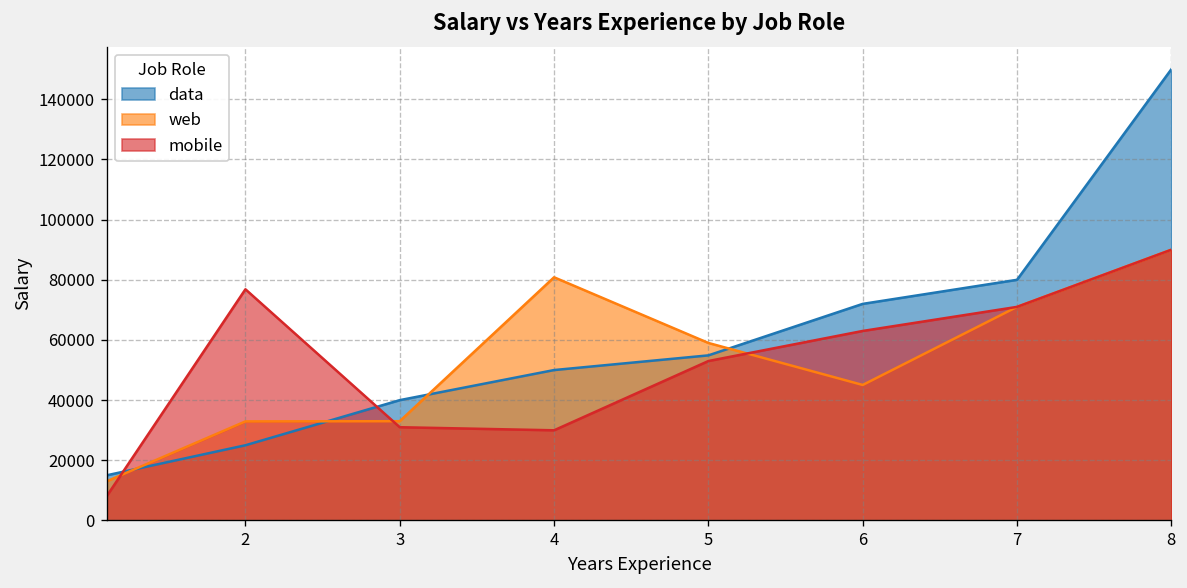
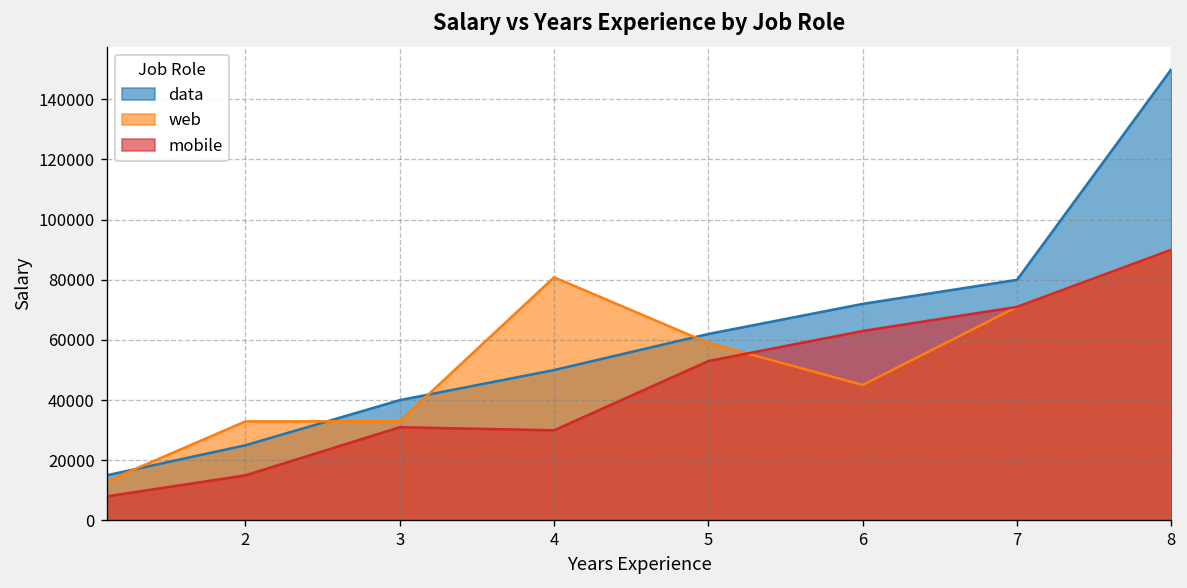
  {
    "data": {
      "2": 25000,
      "3": 40000,
      "4": 50000,
-     "5": 55000,
+     "5": 62000,
      "6": 72000,
      "7": 80000,
      "8": 150000
    },
    "web": {
      "2": 33000,
      "3": 33000,
      "4": 81000,
      "5": 59000,
      "6": 45000
    },
    "mobile": {
-     "2": 77000,
+     "2": 15000,
      "3": 31000,
      "4": 30000,
      "5": 53000,
      "6": 63000
    }
  }
